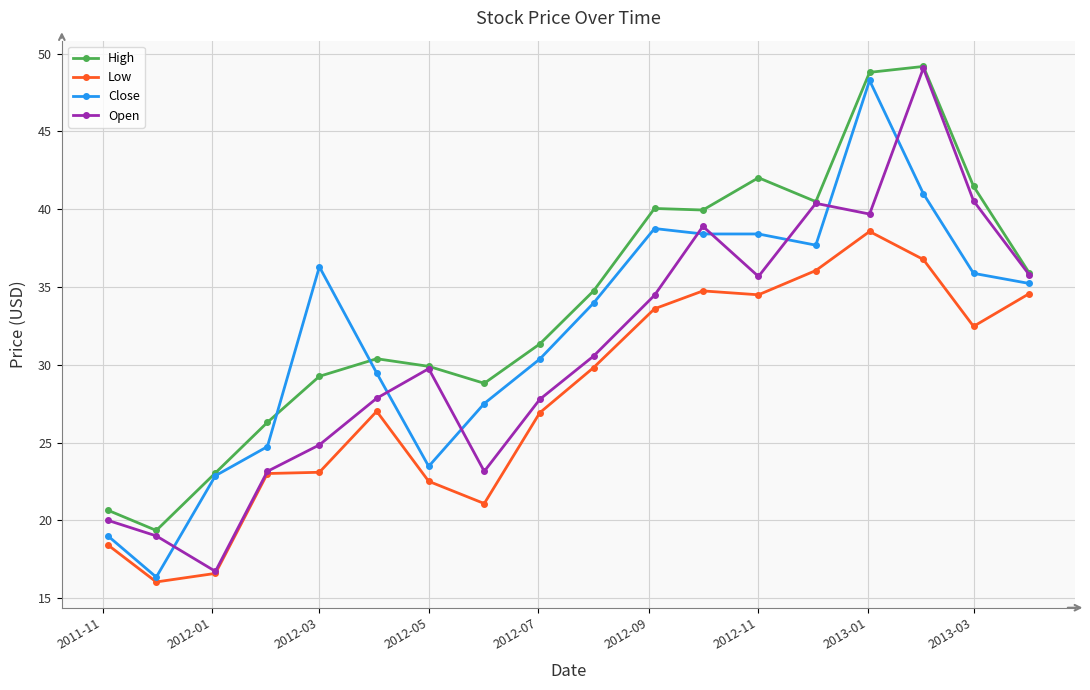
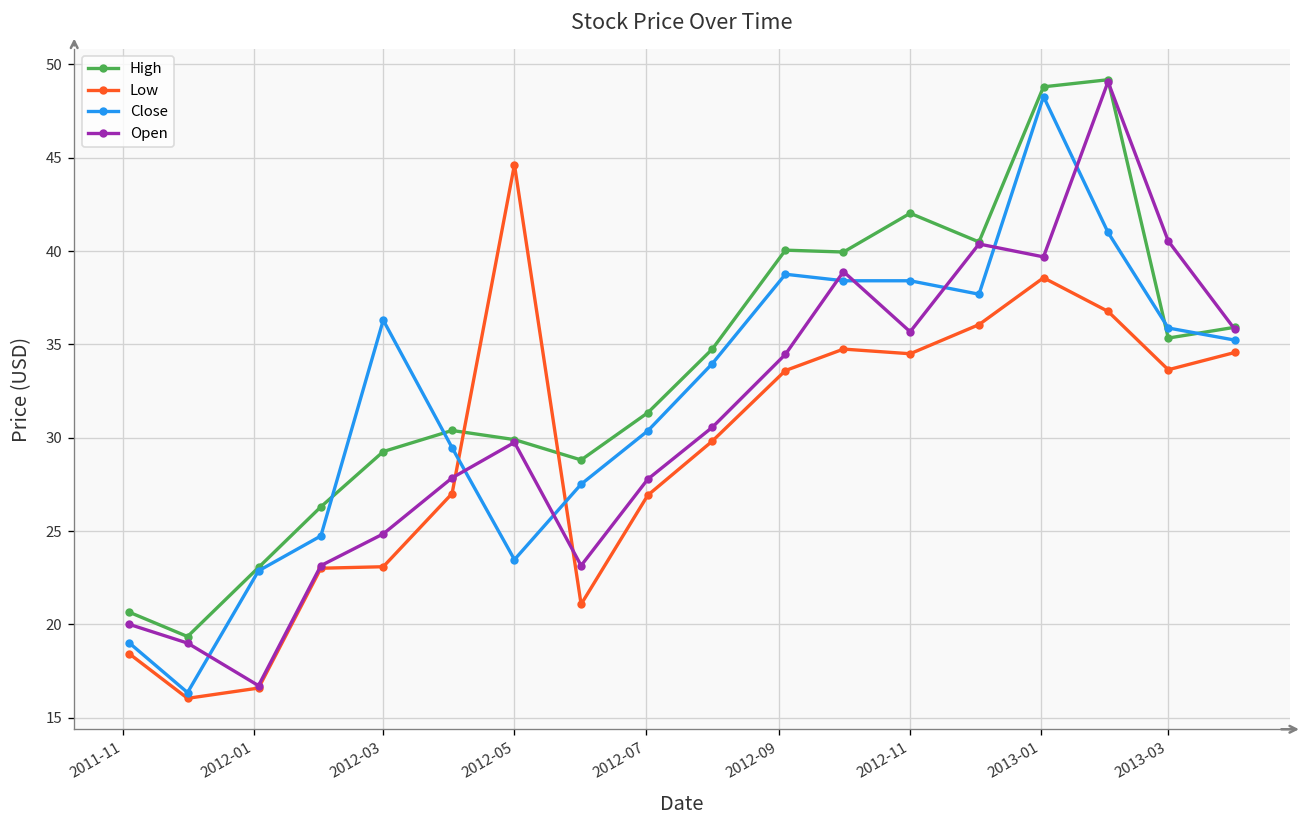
  {
    "High": {
      "2012-03": 29.3,
      "2012-11": 42.0,
-     "2013-03": 41.5
+     "2013-03": 35.3
    },
    "Low": {
      "2012-03": 23.1,
-     "2012-05": 22.5,
+     "2012-05": 44.6,
      "2012-11": 34.5,
-     "2013-03": 32.5
+     "2013-03": 33.6
    },
    "Close": {
      "2012-03": 36.3,
      "2012-05": 23.5,
      "2012-11": 38.4,
      "2013-03": 35.9
    },
    "Open": {
      "2012-03": 24.9,
      "2012-11": 35.7,
      "2013-03": 40.5
    }
  }
